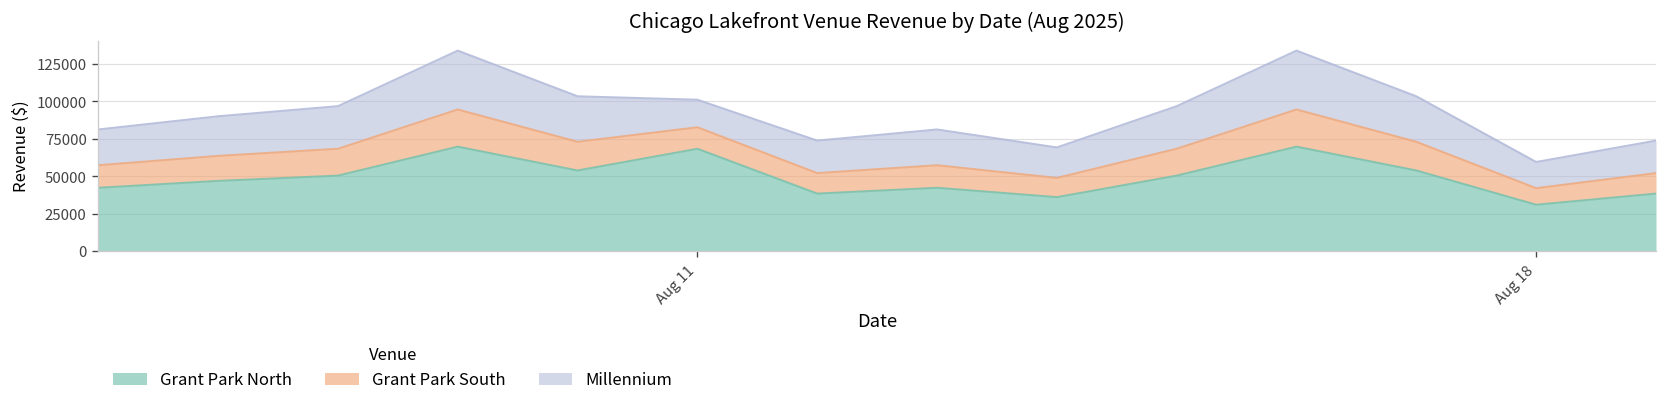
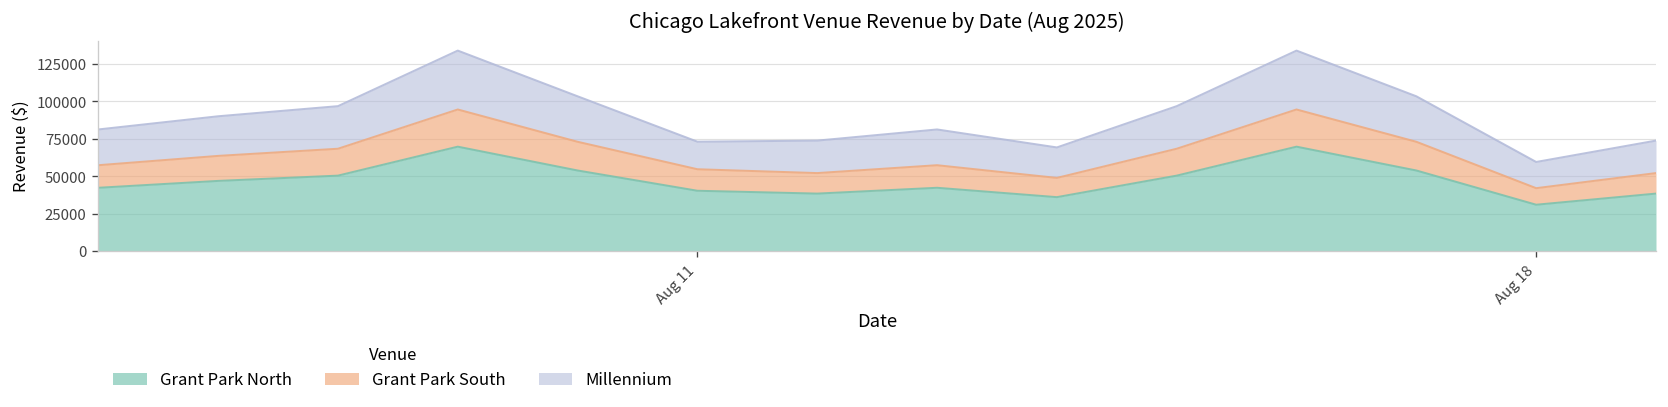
  {
    "Grant Park North": {
-     "Aug 11": 68000,
+     "Aug 11": 40000,
      "Aug 18": 31000
    },
    "Grant Park South": {
      "Aug 11": 14000,
      "Aug 18": 11000
    },
    "Millennium": {
      "Aug 11": 18000,
      "Aug 18": 17000
    }
  }
